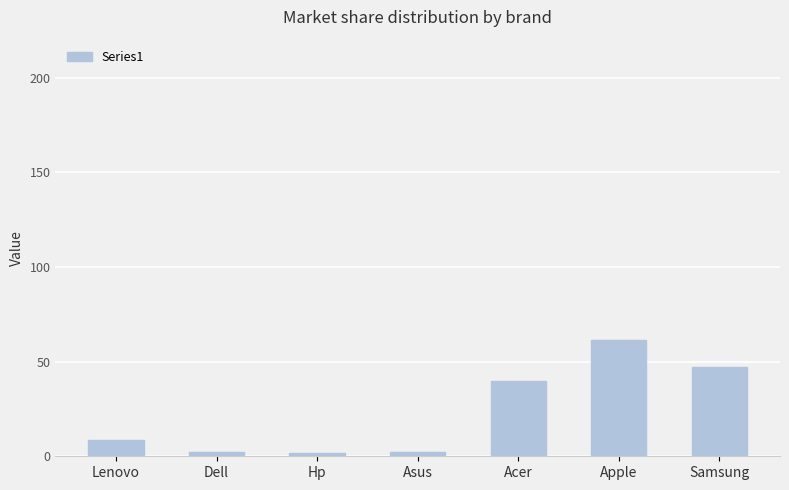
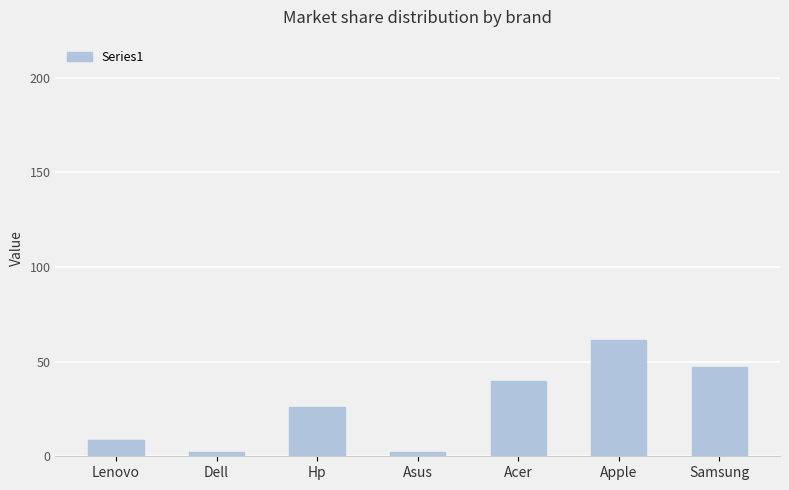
  {
    "Lenovo": 8,
    "Dell": 2,
-   "Hp": 2,
+   "Hp": 26,
    "Asus": 2,
    "Acer": 40,
    "Apple": 61,
    "Samsung": 47
  }
